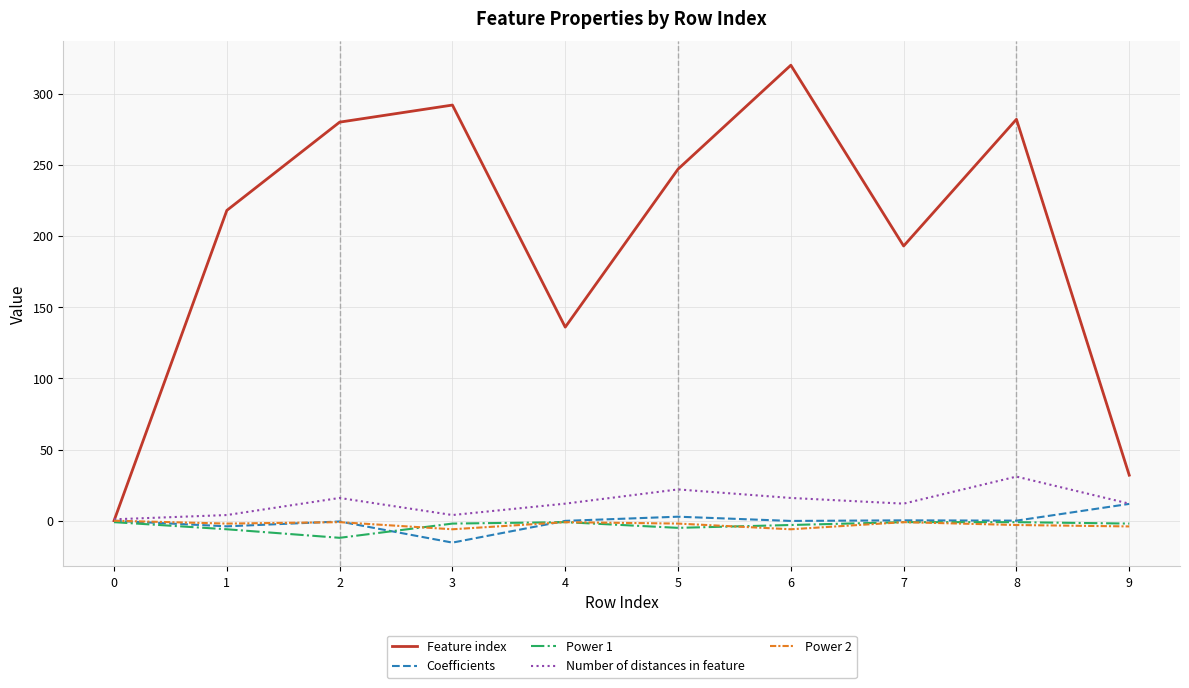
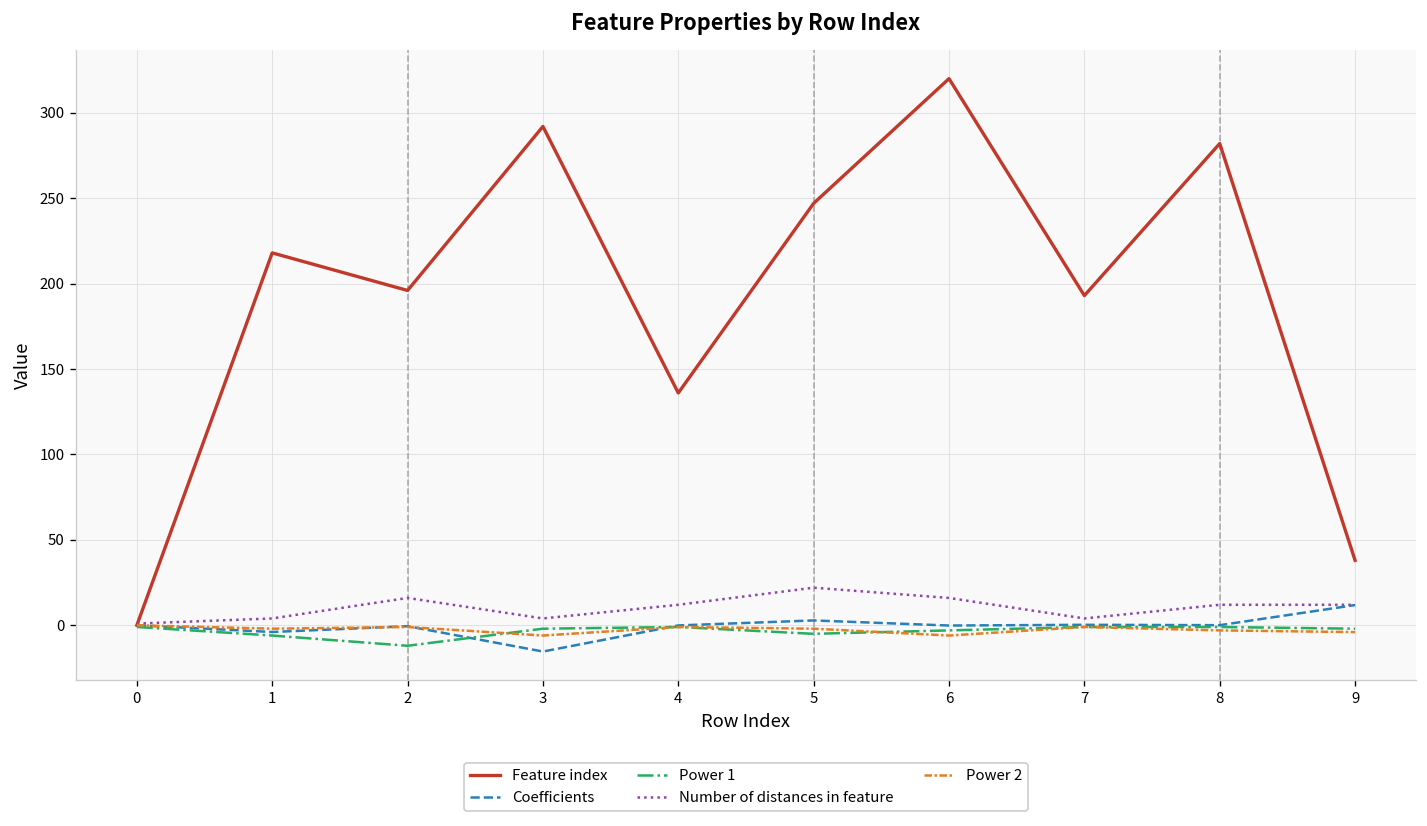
  {
    "Feature index": {
      "1": 218,
-     "2": 280,
+     "2": 196,
      "3": 292,
      "4": 136,
      "5": 247,
      "6": 320,
      "7": 193,
      "8": 282,
-     "9": 32
+     "9": 38
    },
    "Coefficients": {
      "1": -4,
      "3": -15,
      "5": 3,
      "6": 0
    },
    "Power 1": {
      "1": -6,
      "2": -12,
      "3": -2,
      "5": -5,
      "6": -3,
      "9": -2
    },
    "Number of distances in feature": {
      "1": 4,
      "2": 16,
      "3": 4,
      "4": 12,
      "5": 22,
      "6": 16,
-     "7": 12,
-     "8": 31
+     "7": 4,
+     "8": 12
    },
    "Power 2": {
      "1": -2,
      "3": -6,
      "5": -2,
      "6": -6,
      "8": -3,
      "9": -4
    }
  }
